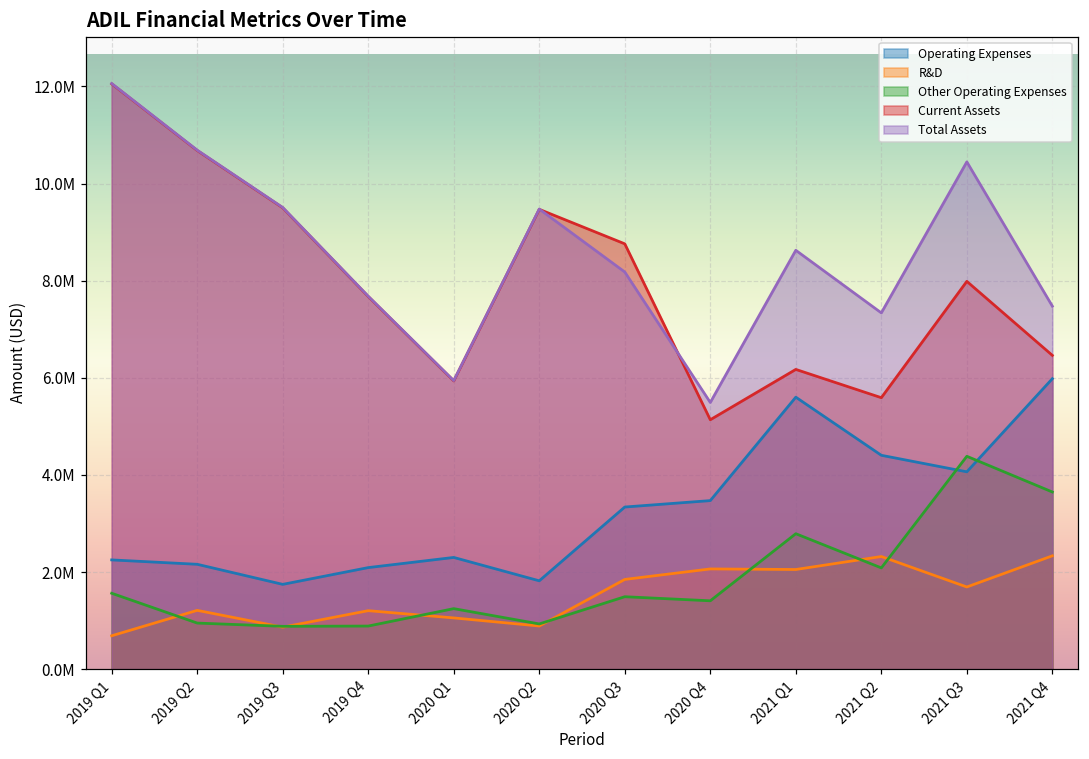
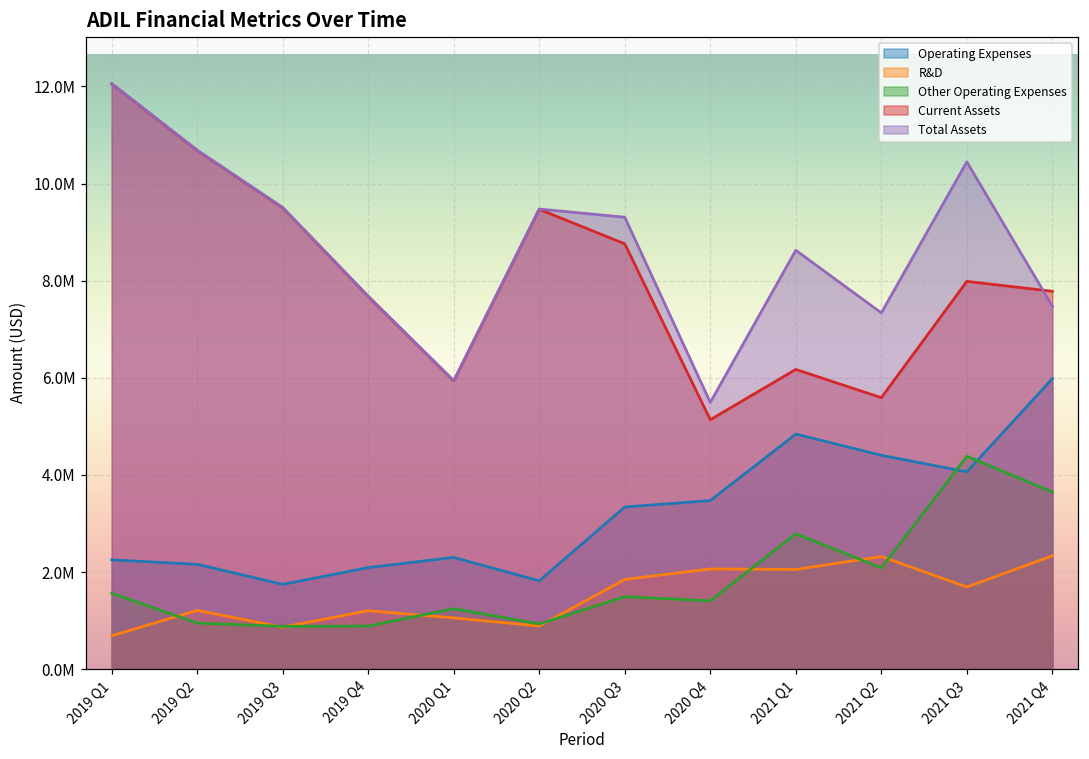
  {
    "Operating Expenses": {
      "2019 Q1": 2200000,
      "2019 Q2": 2200000,
      "2019 Q3": 1700000,
      "2019 Q4": 2100000,
      "2020 Q1": 2300000,
      "2020 Q2": 1800000,
      "2020 Q3": 3300000,
      "2020 Q4": 3500000,
-     "2021 Q1": 5600000,
+     "2021 Q1": 4800000,
      "2021 Q2": 4400000,
      "2021 Q3": 4100000,
      "2021 Q4": 6000000
    },
    "R&D": {
      "2019 Q1": 700000,
      "2019 Q2": 1200000,
      "2019 Q4": 1200000,
      "2020 Q1": 1100000,
      "2020 Q3": 1800000,
      "2020 Q4": 2100000,
      "2021 Q1": 2100000,
      "2021 Q2": 2300000,
      "2021 Q3": 1700000,
      "2021 Q4": 2300000
    },
    "Other Operating Expenses": {
      "2019 Q1": 1600000,
      "2019 Q2": 900000,
      "2019 Q4": 900000,
      "2020 Q1": 1200000,
      "2020 Q3": 1500000,
      "2020 Q4": 1400000,
      "2021 Q1": 2800000,
      "2021 Q2": 2100000,
      "2021 Q3": 4400000,
      "2021 Q4": 3600000
    },
    "Current Assets": {
      "2020 Q3": 8800000,
      "2020 Q4": 5100000,
      "2021 Q1": 6200000,
      "2021 Q2": 5600000,
      "2021 Q3": 8000000,
-     "2021 Q4": 6500000
+     "2021 Q4": 7800000
    },
    "Total Assets": {
-     "2020 Q3": 8200000,
+     "2020 Q3": 9300000,
      "2020 Q4": 5500000,
      "2021 Q1": 8600000,
      "2021 Q2": 7300000,
      "2021 Q3": 10400000,
      "2021 Q4": 7500000
    }
  }
